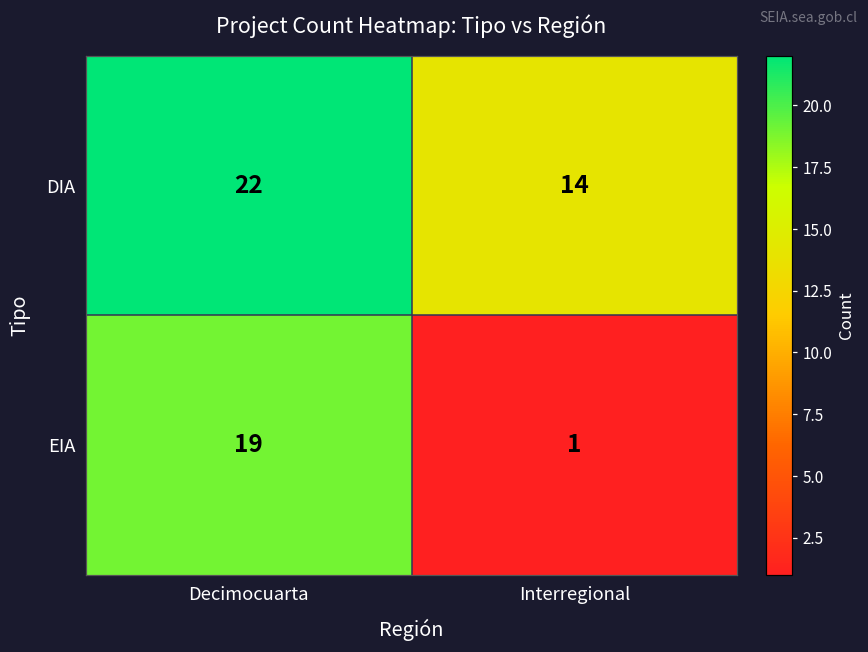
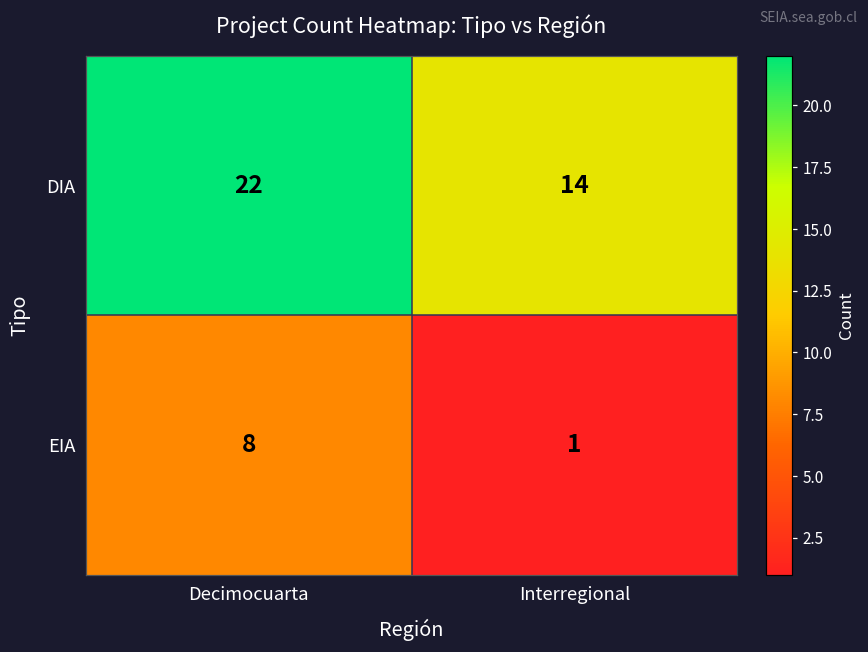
  {
    "DIA": {
      "Decimocuarta": 22,
      "Interregional": 14
    },
    "EIA": {
-     "Decimocuarta": 19,
+     "Decimocuarta": 8,
      "Interregional": 1
    }
  }
